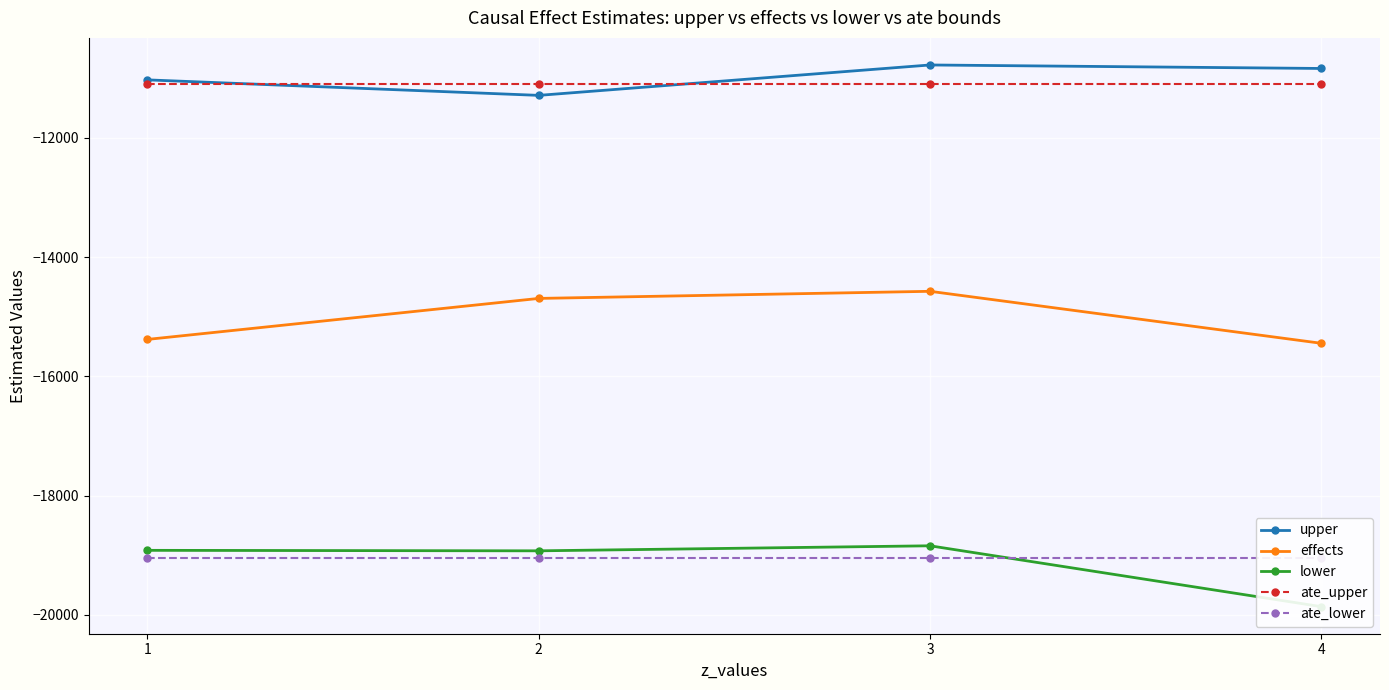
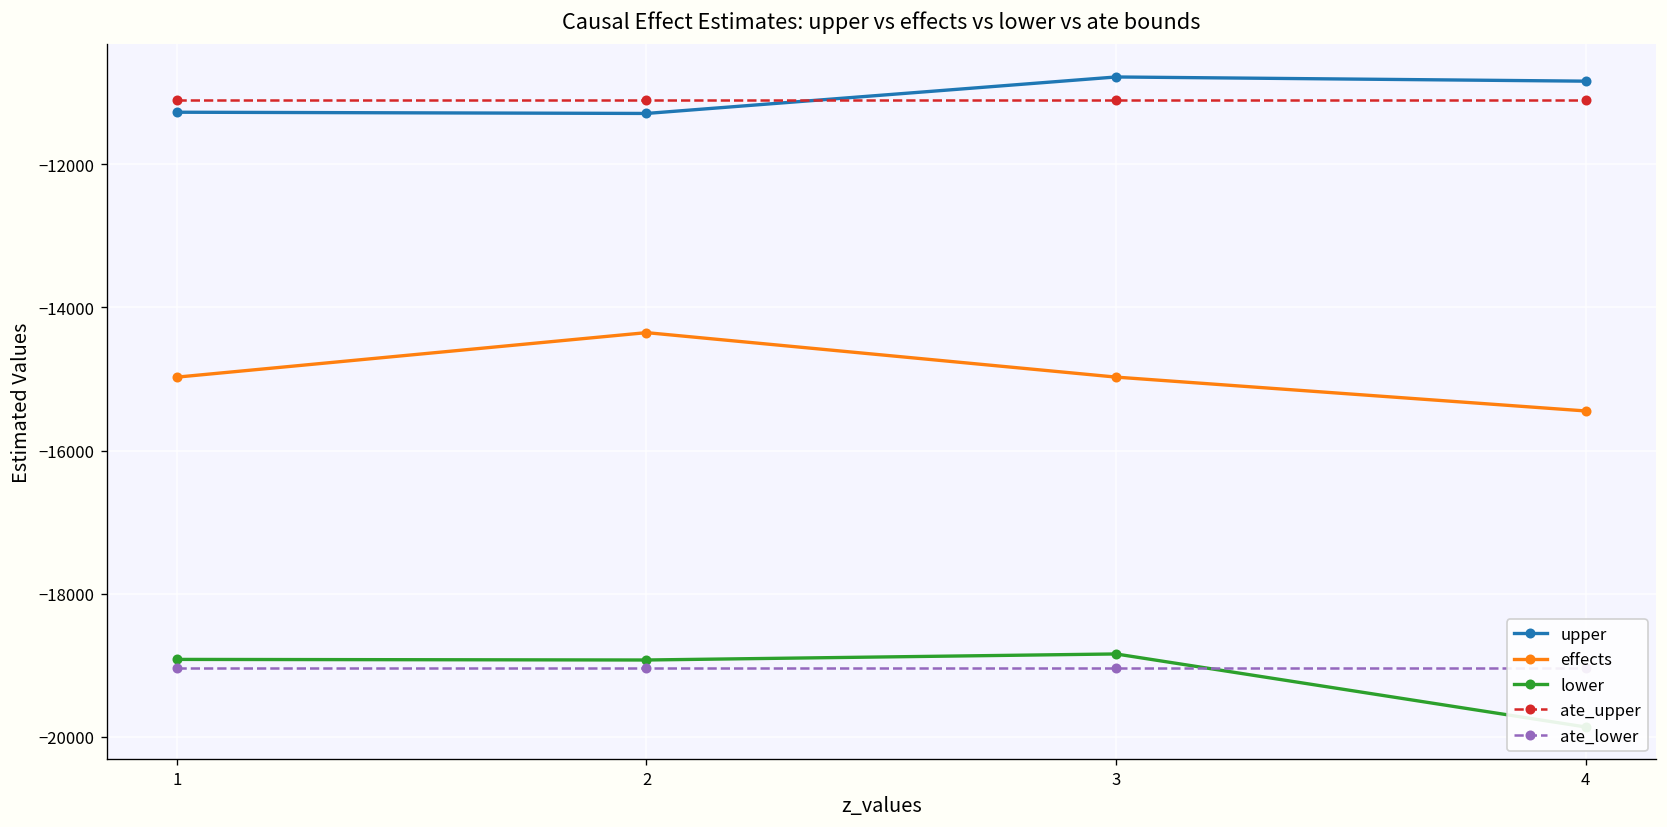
  {
    "upper": {
-     "1": -11000,
+     "1": -11300,
      "2": -11300,
      "3": -10800,
      "4": -10800
    },
    "effects": {
-     "1": -15400,
-     "2": -14700,
-     "3": -14600,
+     "1": -15000,
+     "2": -14400,
+     "3": -15000,
      "4": -15400
    },
    "lower": {
      "1": -18900,
      "2": -18900,
      "3": -18800
    },
    "ate_upper": {
      "1": -11100,
      "2": -11100,
      "3": -11100,
      "4": -11100
    },
    "ate_lower": {
      "1": -19000,
      "2": -19000,
      "3": -19000
    }
  }
